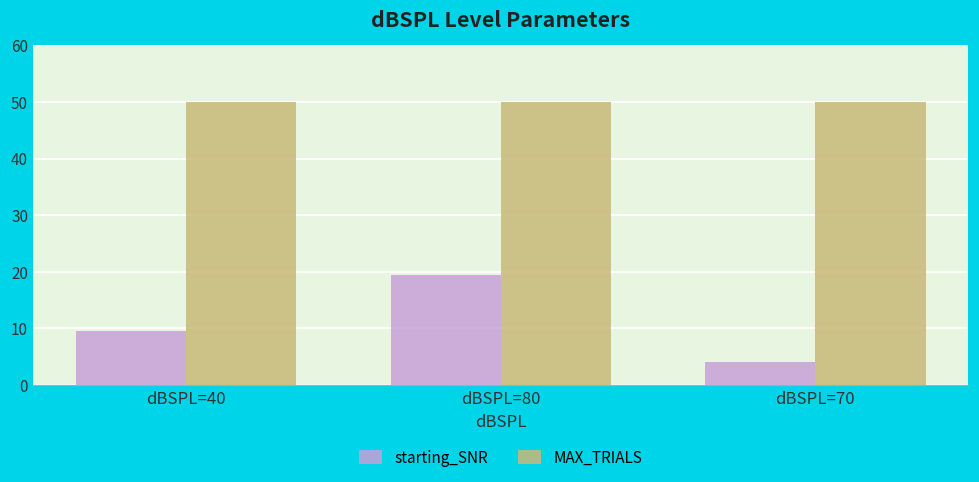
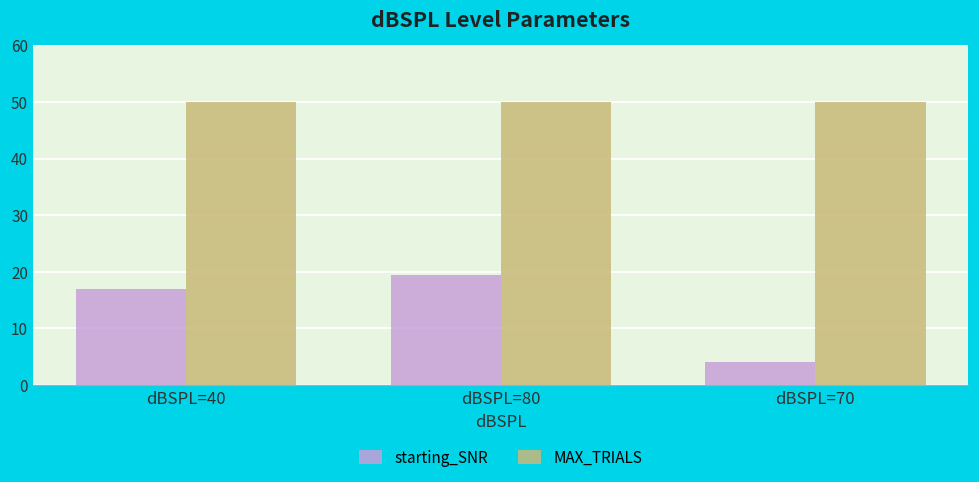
  {
    "starting_SNR": {
-     "dBSPL=40": 10,
+     "dBSPL=40": 17,
      "dBSPL=80": 19,
      "dBSPL=70": 4
    },
    "MAX_TRIALS": {
      "dBSPL=40": 50,
      "dBSPL=80": 50,
      "dBSPL=70": 50
    }
  }
